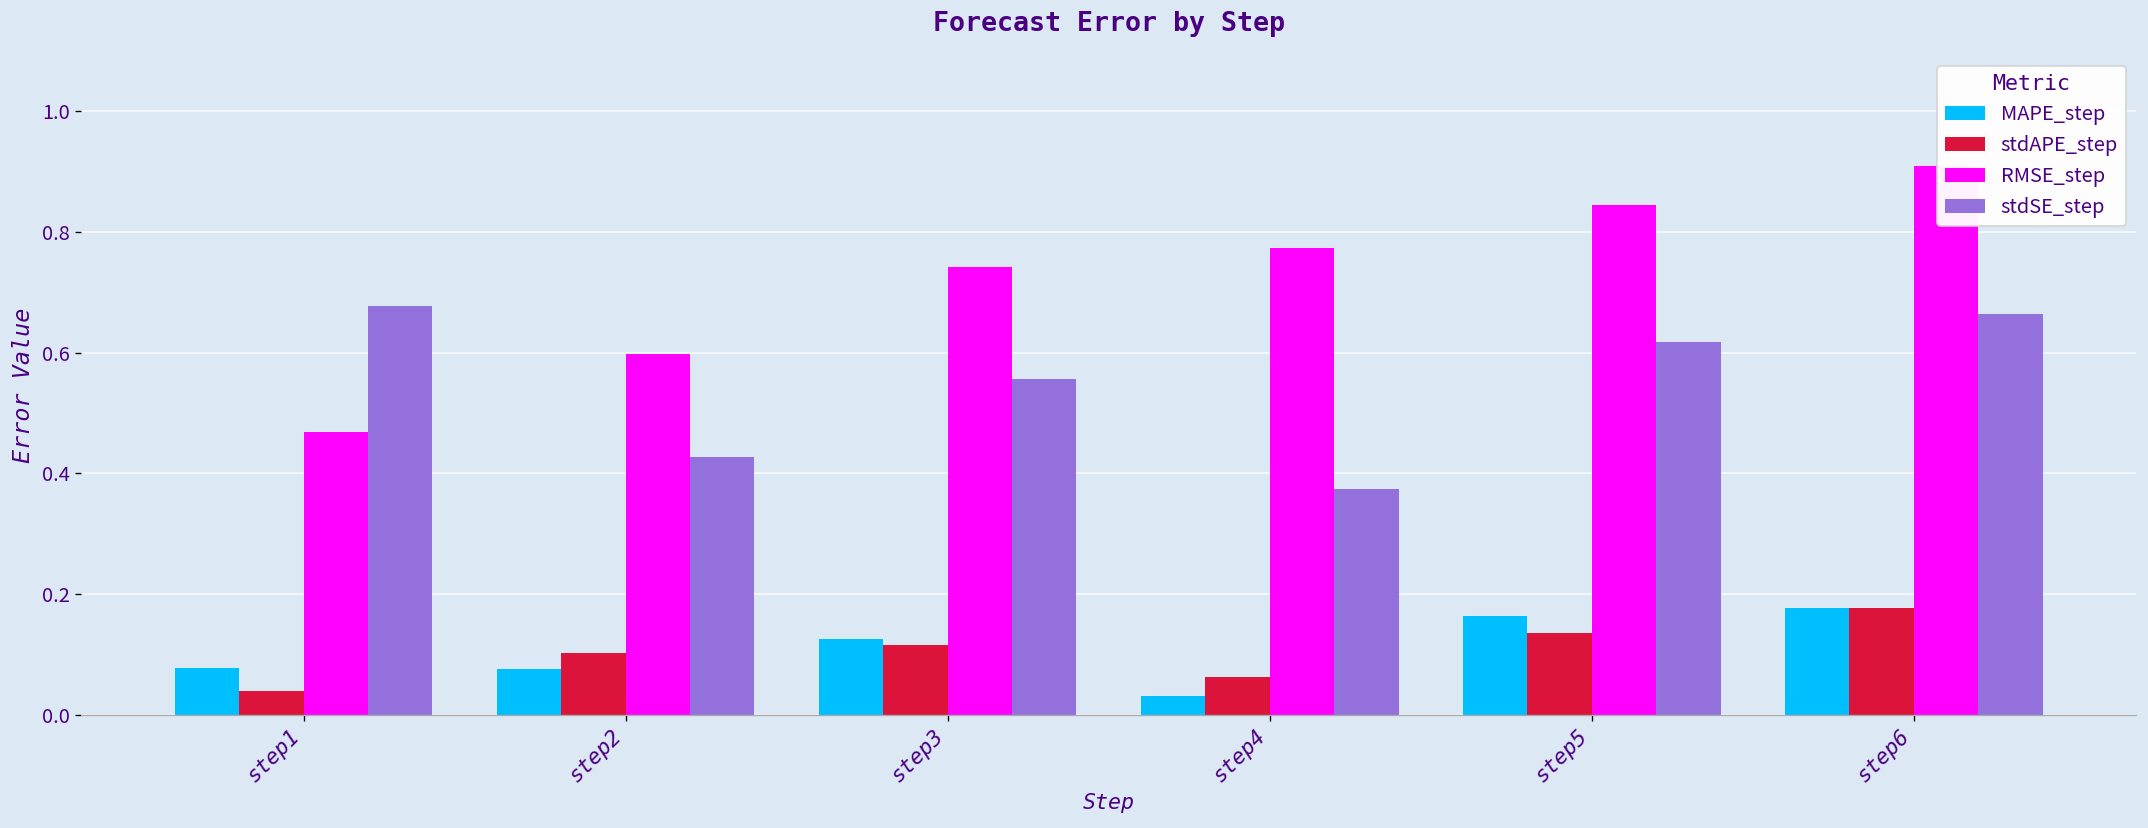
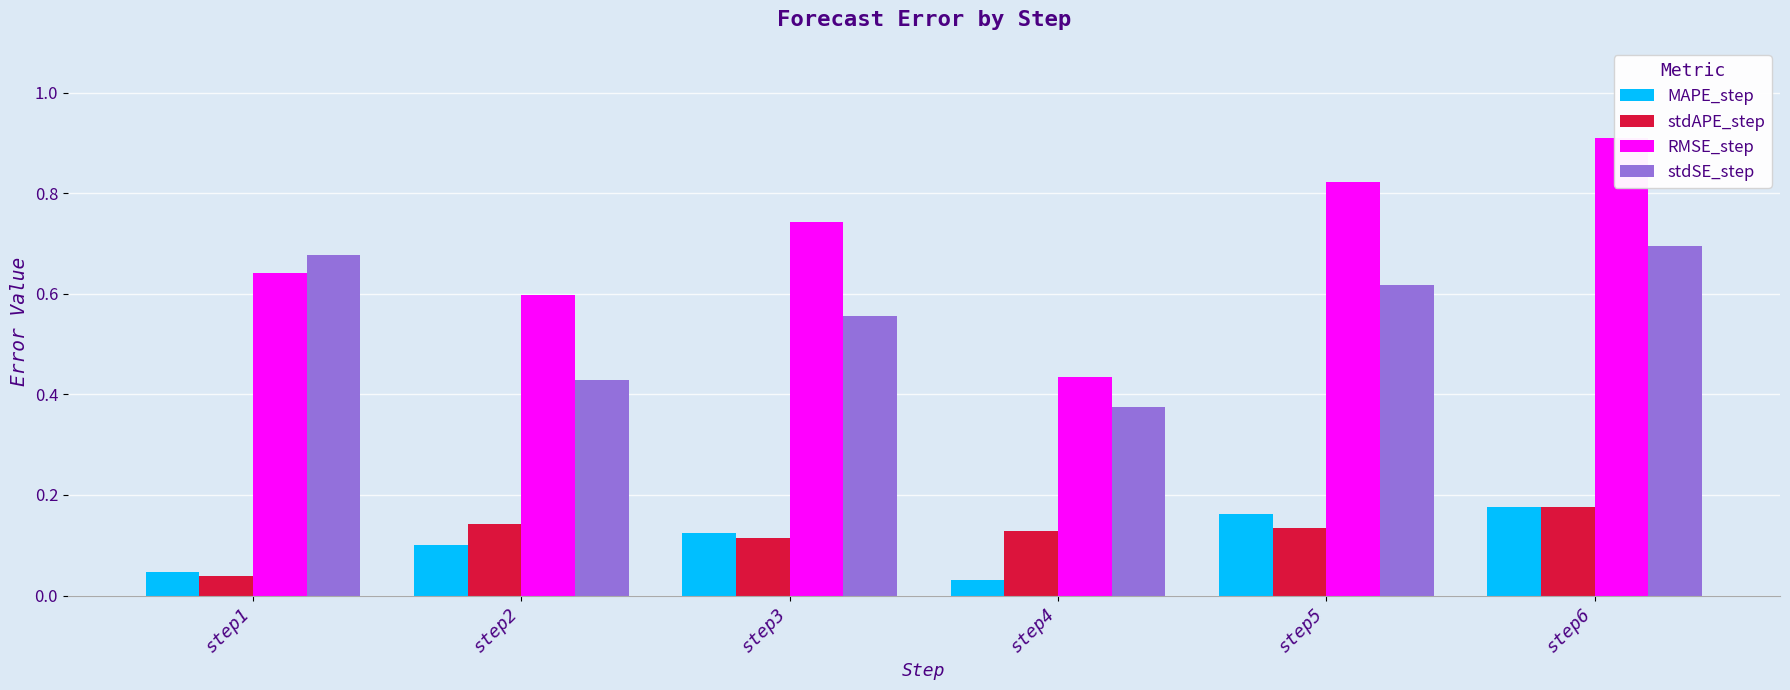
  {
    "MAPE_step": {
-     "step1": 0.08,
-     "step2": 0.08,
+     "step1": 0.05,
+     "step2": 0.10,
      "step3": 0.12,
      "step4": 0.03,
      "step5": 0.16,
      "step6": 0.18
    },
    "stdAPE_step": {
      "step1": 0.04,
-     "step2": 0.10,
+     "step2": 0.14,
      "step3": 0.12,
-     "step4": 0.06,
+     "step4": 0.13,
      "step5": 0.13,
      "step6": 0.18
    },
    "RMSE_step": {
-     "step1": 0.47,
+     "step1": 0.64,
      "step2": 0.60,
      "step3": 0.74,
-     "step4": 0.77,
-     "step5": 0.84
+     "step4": 0.43,
+     "step5": 0.82
    },
    "stdSE_step": {
      "step1": 0.68,
      "step2": 0.43,
      "step3": 0.56,
      "step4": 0.37,
      "step5": 0.62,
-     "step6": 0.66
+     "step6": 0.70
    }
  }
